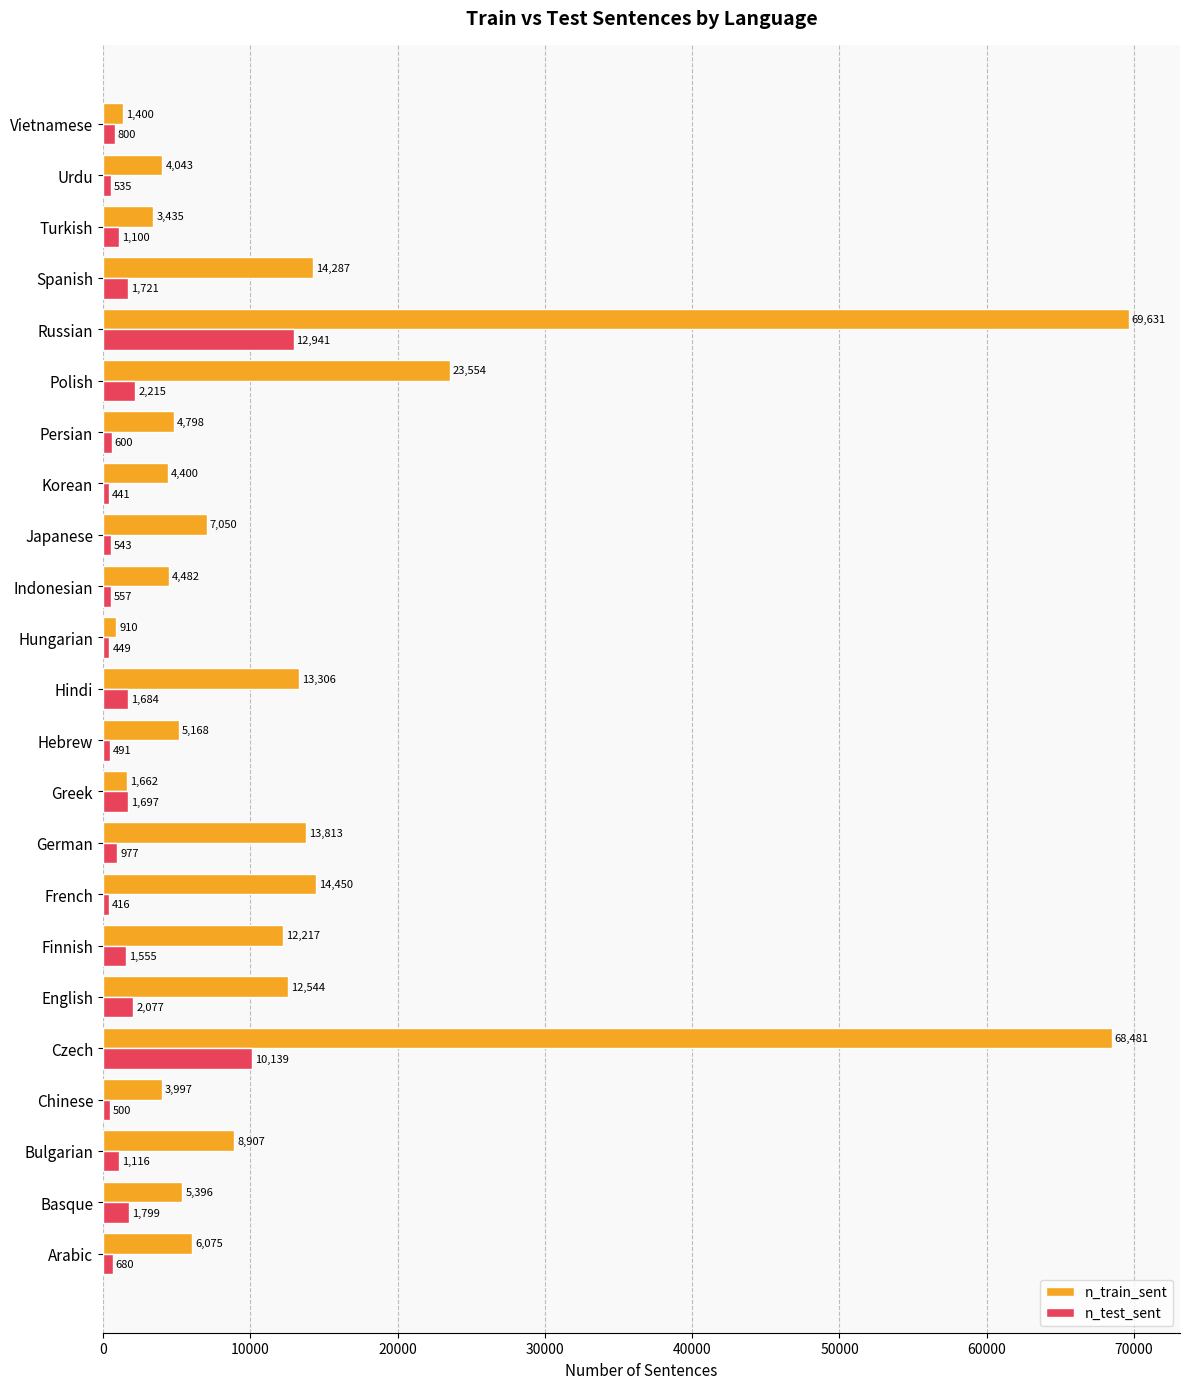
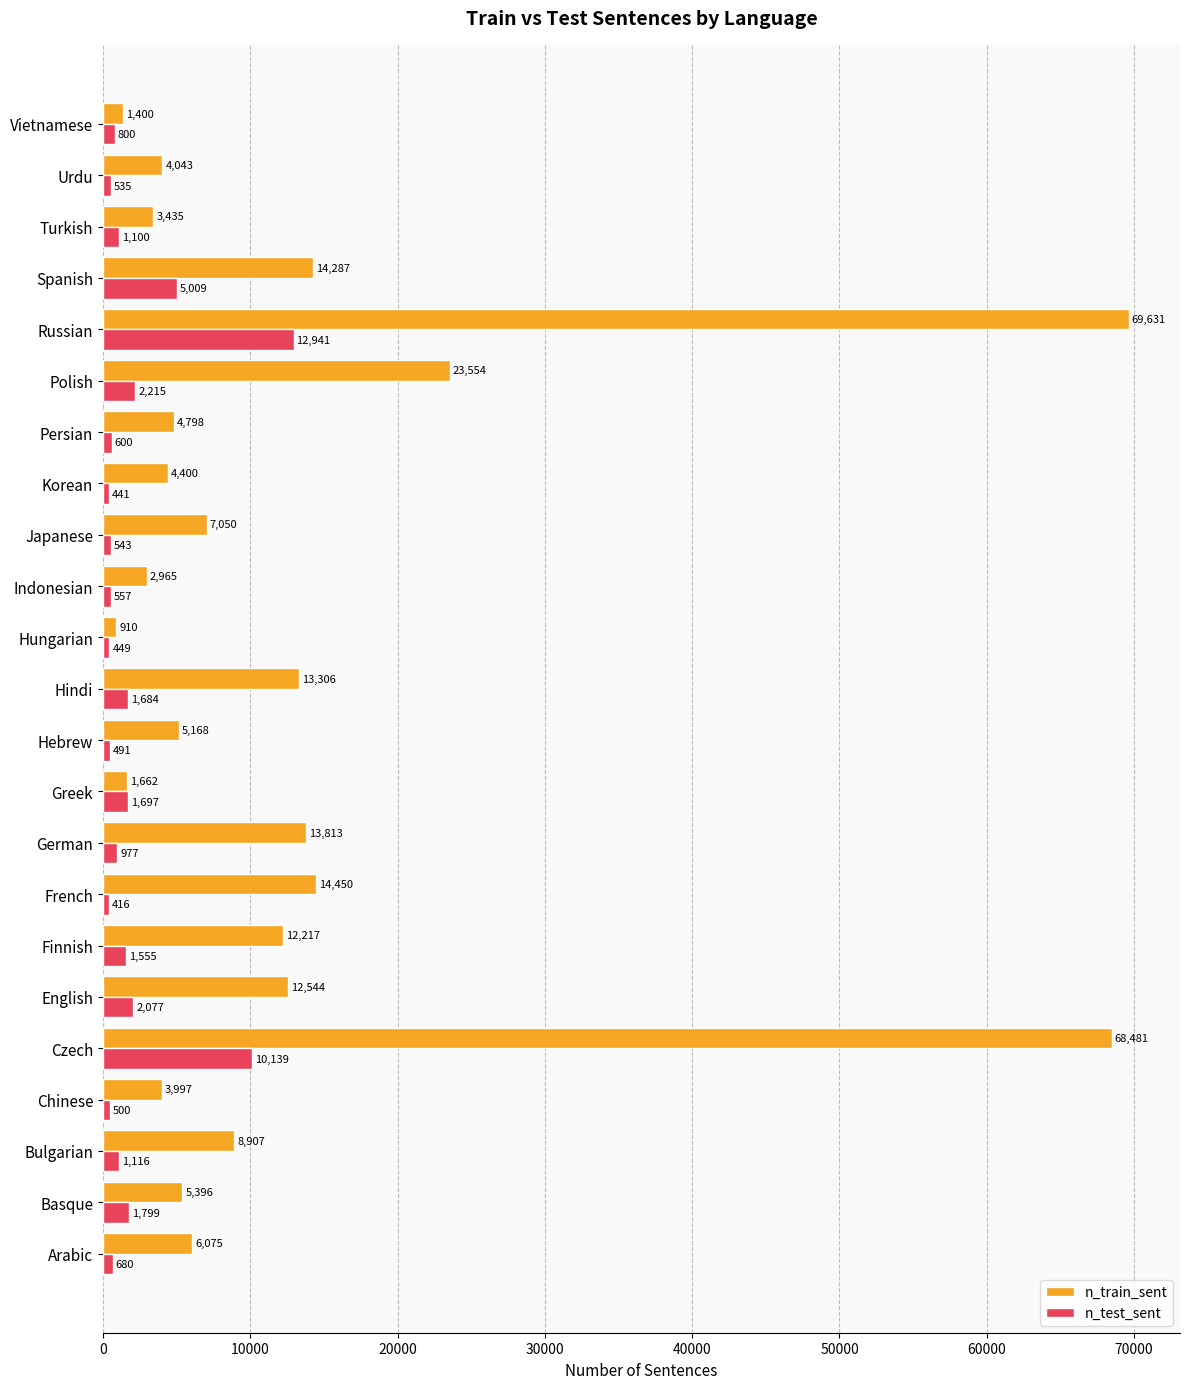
  {
    "n_train_sent": {
      "Vietnamese": "1,400",
      "Urdu": "4,043",
      "Turkish": "3,435",
      "Spanish": "14,287",
      "Russian": "69,631",
      "Polish": "23,554",
      "Persian": "4,798",
      "Korean": "4,400",
      "Japanese": "7,050",
-     "Indonesian": "4,482",
+     "Indonesian": "2,965",
      "Hungarian": "910",
      "Hindi": "13,306",
      "Hebrew": "5,168",
      "Greek": "1,662",
      "German": "13,813",
      "French": "14,450",
      "Finnish": "12,217",
      "English": "12,544",
      "Czech": "68,481",
      "Chinese": "3,997",
      "Bulgarian": "8,907",
      "Basque": "5,396",
      "Arabic": "6,075"
    },
    "n_test_sent": {
      "Vietnamese": "800",
      "Urdu": "535",
      "Turkish": "1,100",
-     "Spanish": "1,721",
+     "Spanish": "5,009",
      "Russian": "12,941",
      "Polish": "2,215",
      "Persian": "600",
      "Korean": "441",
      "Japanese": "543",
      "Indonesian": "557",
      "Hungarian": "449",
      "Hindi": "1,684",
      "Hebrew": "491",
      "Greek": "1,697",
      "German": "977",
      "French": "416",
      "Finnish": "1,555",
      "English": "2,077",
      "Czech": "10,139",
      "Chinese": "500",
      "Bulgarian": "1,116",
      "Basque": "1,799",
      "Arabic": "680"
    }
  }
